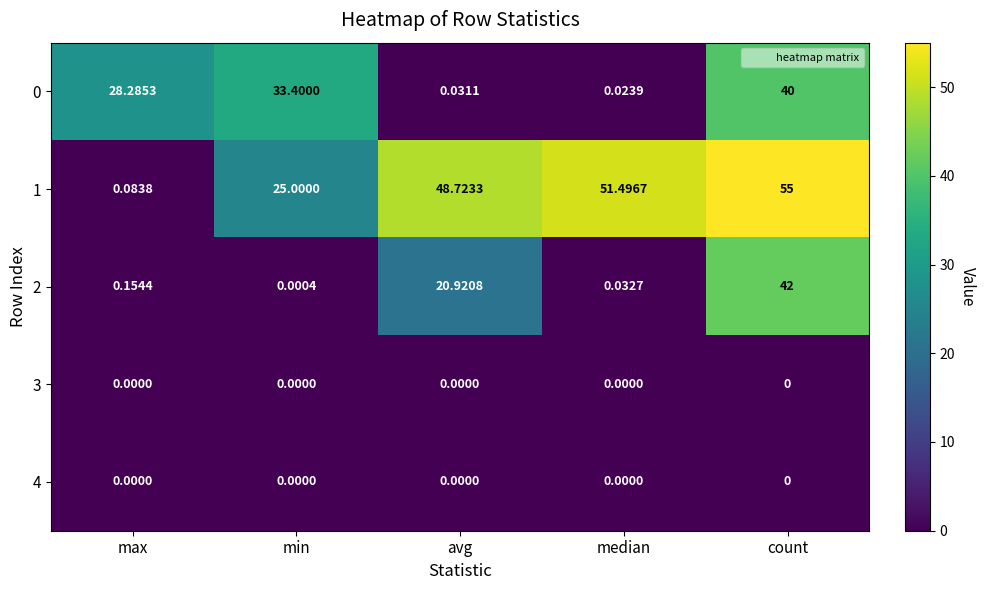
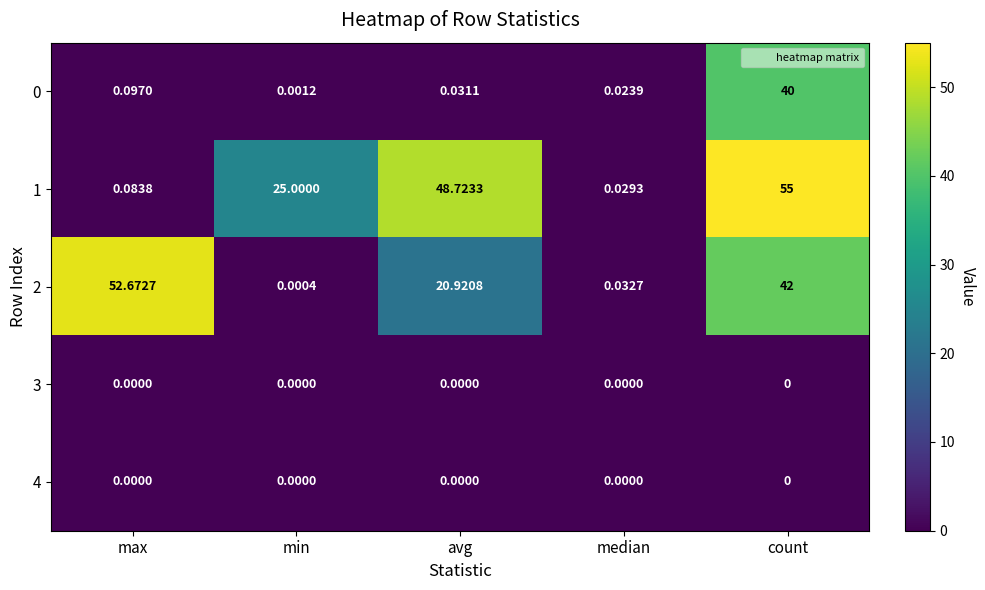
  {
    "0": {
-     "max": 28.2853,
-     "min": 33.4000,
+     "max": 0.0970,
+     "min": 0.0012,
      "avg": 0.0311,
      "median": 0.0239,
      "count": 40
    },
    "1": {
      "max": 0.0838,
      "min": 25.0000,
      "avg": 48.7233,
-     "median": 51.4967,
+     "median": 0.0293,
      "count": 55
    },
    "2": {
-     "max": 0.1544,
+     "max": 52.6727,
      "min": 0.0004,
      "avg": 20.9208,
      "median": 0.0327,
      "count": 42
    },
    "3": {
      "max": 0.0000,
      "min": 0.0000,
      "avg": 0.0000,
      "median": 0.0000,
      "count": 0
    },
    "4": {
      "max": 0.0000,
      "min": 0.0000,
      "avg": 0.0000,
      "median": 0.0000,
      "count": 0
    }
  }
